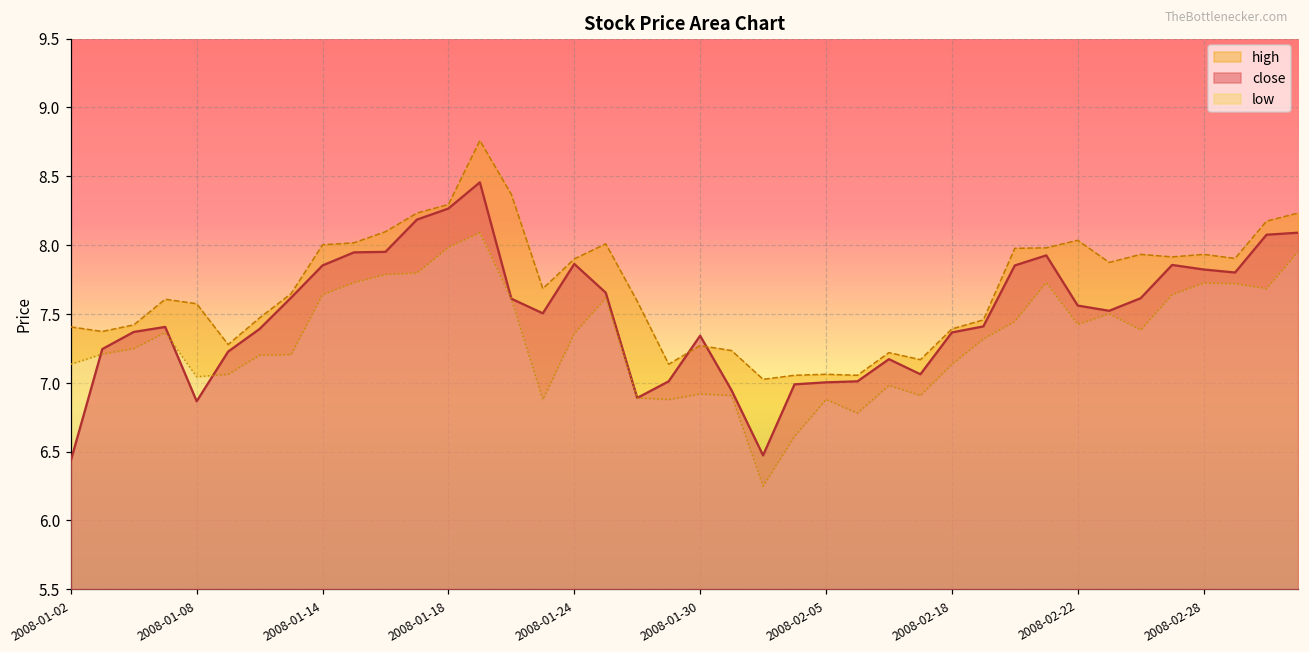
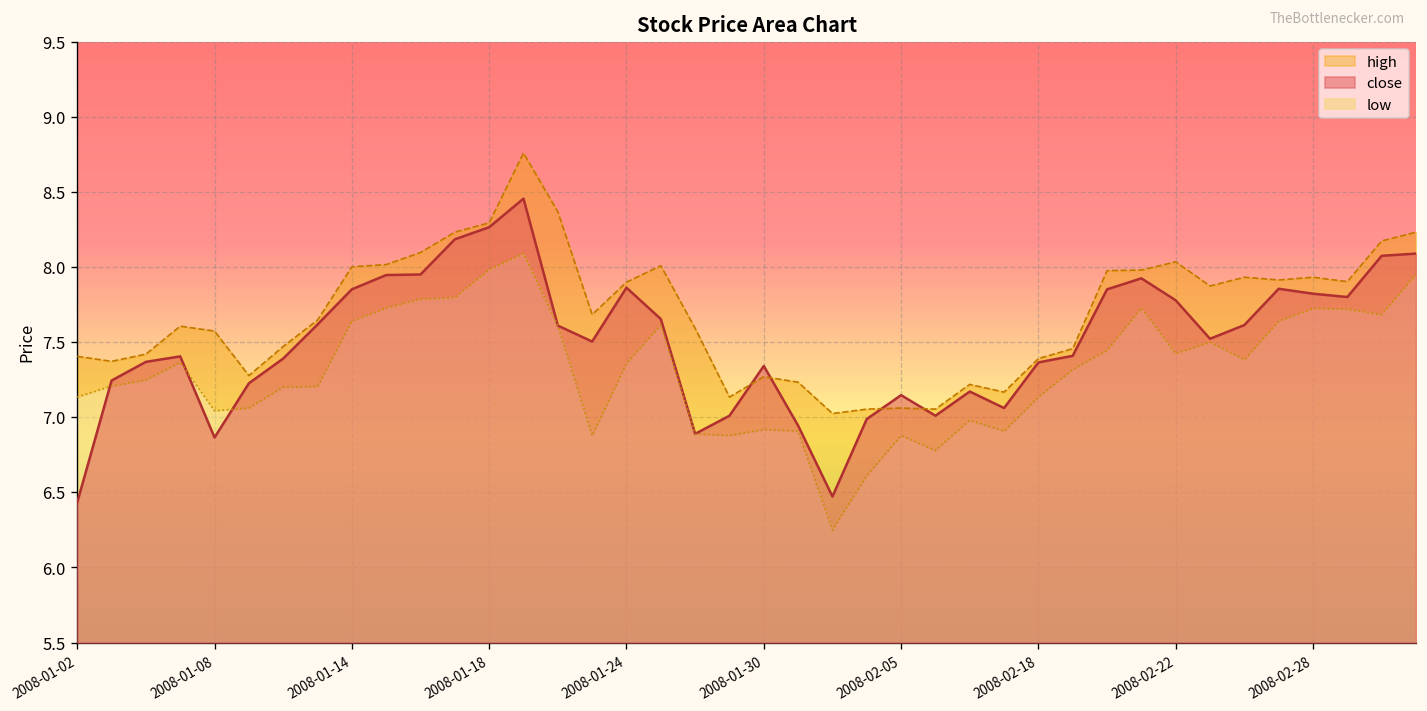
  {
    "close": {
      "2008-01-02": 6.43,
      "2008-01-08": 6.87,
      "2008-01-14": 7.85,
      "2008-01-18": 8.27,
      "2008-01-24": 7.86,
      "2008-01-30": 7.34,
-     "2008-02-05": 7.00,
+     "2008-02-05": 7.15,
      "2008-02-18": 7.37,
-     "2008-02-22": 7.56,
+     "2008-02-22": 7.78,
      "2008-02-28": 7.82
    }
  }
